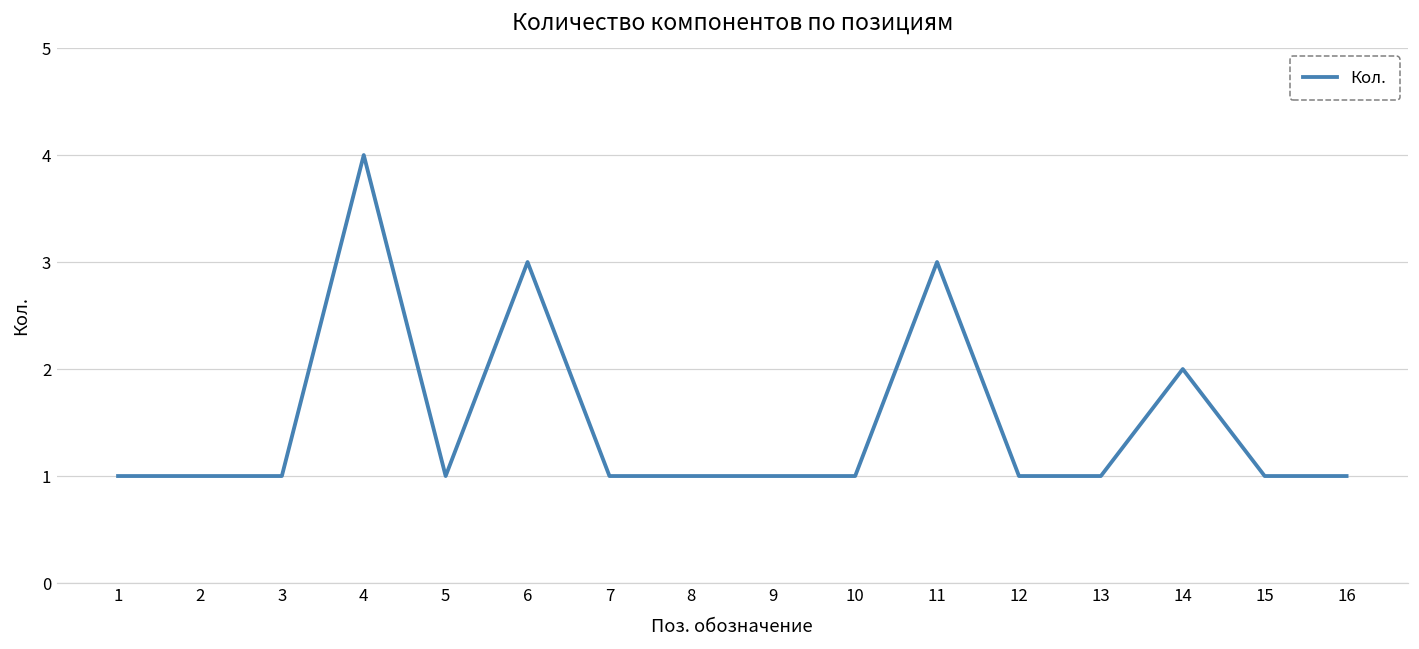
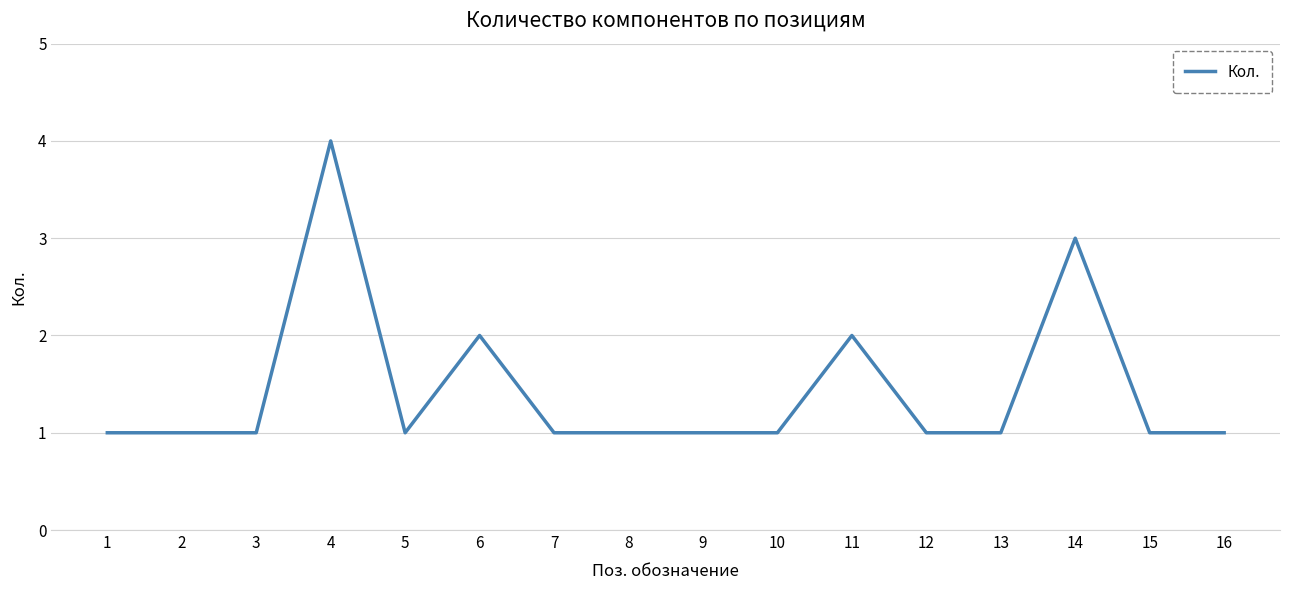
  {
    "1": 1,
    "2": 1,
    "3": 1,
    "4": 4,
    "5": 1,
-   "6": 3,
+   "6": 2,
    "7": 1,
    "8": 1,
    "9": 1,
    "10": 1,
-   "11": 3,
+   "11": 2,
    "12": 1,
    "13": 1,
-   "14": 2,
+   "14": 3,
    "15": 1,
    "16": 1
  }
